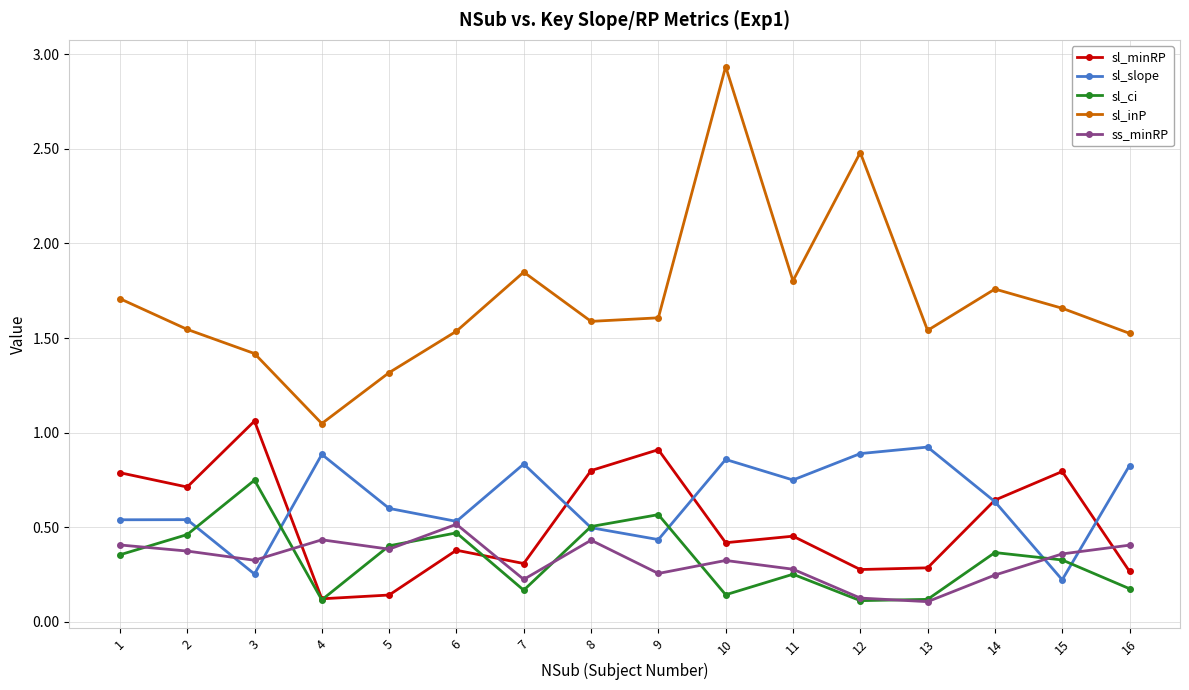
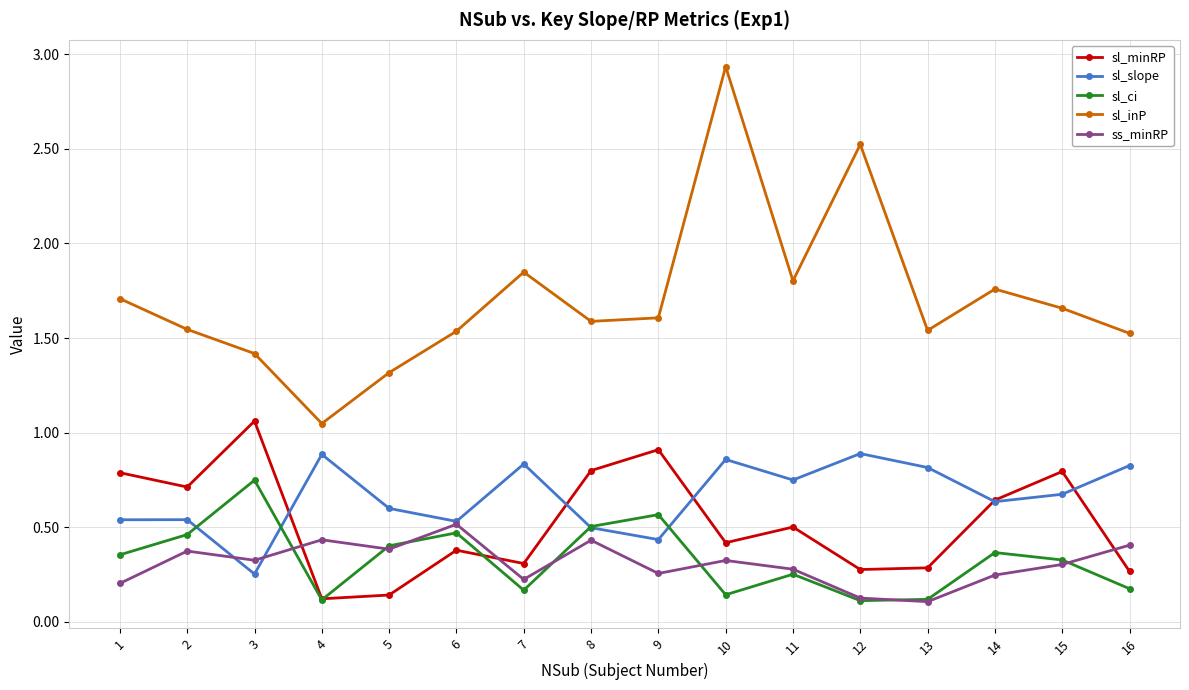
  {
    "sl_minRP": {
      "1": 0.79,
      "2": 0.71,
      "3": 1.06,
      "5": 0.14,
      "6": 0.38,
      "7": 0.31,
      "8": 0.80,
      "9": 0.91,
      "10": 0.42,
-     "11": 0.45,
+     "11": 0.50,
      "12": 0.28,
      "13": 0.28,
      "15": 0.79,
      "16": 0.27
    },
    "sl_slope": {
      "1": 0.54,
      "2": 0.54,
      "3": 0.25,
      "4": 0.88,
      "5": 0.60,
      "6": 0.53,
      "7": 0.83,
      "9": 0.43,
      "10": 0.86,
      "11": 0.75,
      "12": 0.89,
-     "13": 0.92,
-     "15": 0.22,
+     "13": 0.82,
+     "15": 0.67,
      "16": 0.83
    },
    "sl_ci": {
      "1": 0.35,
      "2": 0.46,
      "3": 0.75,
      "5": 0.40,
      "6": 0.47,
      "7": 0.17,
      "9": 0.57,
      "10": 0.14,
      "11": 0.25,
      "14": 0.37,
      "15": 0.33,
      "16": 0.17
    },
    "sl_inP": {
      "1": 1.71,
      "2": 1.55,
      "3": 1.42,
      "4": 1.05,
      "5": 1.32,
      "6": 1.54,
      "7": 1.85,
      "8": 1.59,
      "9": 1.61,
      "10": 2.94,
      "11": 1.80,
-     "12": 2.48,
+     "12": 2.52,
      "13": 1.54,
      "14": 1.76,
      "15": 1.66,
      "16": 1.52
    },
    "ss_minRP": {
-     "1": 0.41,
+     "1": 0.20,
      "2": 0.37,
      "3": 0.32,
      "4": 0.43,
      "5": 0.38,
      "6": 0.52,
      "7": 0.22,
      "8": 0.43,
      "9": 0.25,
      "10": 0.32,
      "11": 0.28,
      "14": 0.25,
-     "15": 0.36,
+     "15": 0.30,
      "16": 0.40
    }
  }
